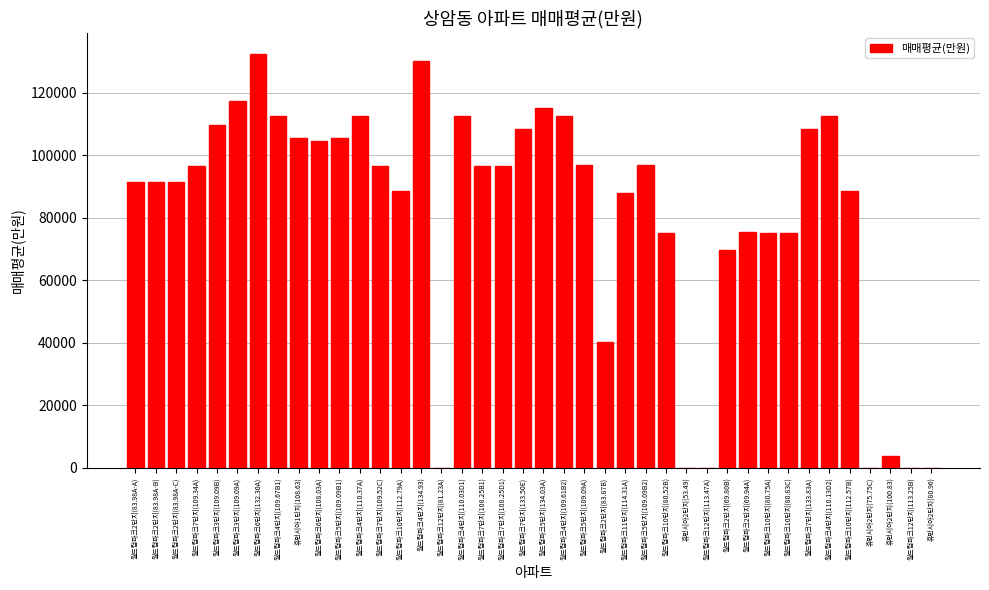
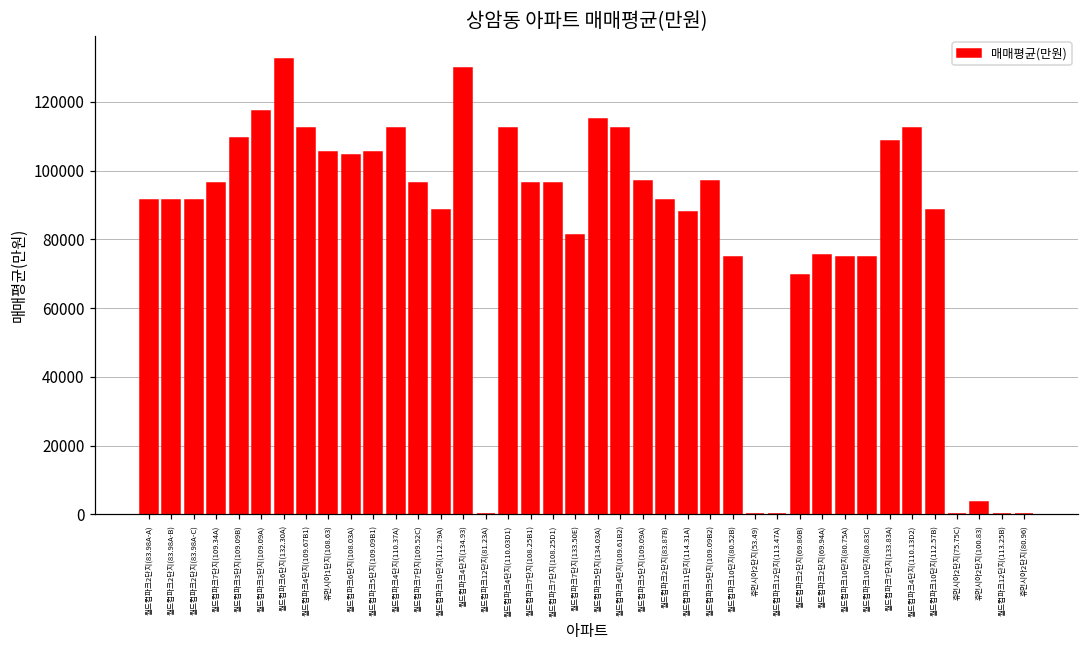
  {
    "월드컵파크2단지(83.98A-A)": 92000,
    "월드컵파크2단지(83.98A-B)": 92000,
    "월드컵파크2단지(83.98A-C)": 92000,
    "월드컵파크7단지(109.34A)": 97000,
    "월드컵파크3단지(109.09B)": 110000,
    "월드컵파크3단지(109.09A)": 117000,
    "월드컵파크6단지(132.30A)": 133000,
    "월드컵파크4단지(109.67B1)": 113000,
    "휴먼시아1단지(108.63)": 106000,
    "월드컵파크6단지(108.03A)": 105000,
    "월드컵파크5단지(109.09B1)": 105000,
    "월드컵파크4단지(110.37A)": 113000,
    "월드컵파크7단지(109.52C)": 97000,
    "월드컵파크10단지(112.79A)": 89000,
    "월드컵파크4단지(134.93)": 130000,
    "월드컵파크12단지(81.23A)": 0,
    "월드컵파크4단지(110.03D1)": 113000,
    "월드컵파크7단지(108.25B1)": 97000,
    "월드컵파크7단지(108.25D1)": 97000,
-   "월드컵파크7단지(133.50E)": 109000,
+   "월드컵파크7단지(133.50E)": 81000,
    "월드컵파크5단지(134.03A)": 115000,
    "월드컵파크4단지(109.61B2)": 113000,
    "월드컵파크5단지(109.09A)": 97000,
-   "월드컵파크2단지(83.87B)": 40000,
+   "월드컵파크2단지(83.87B)": 92000,
    "월드컵파크11단지(114.31A)": 88000,
    "월드컵파크5단지(109.09B2)": 97000,
    "월드컵파크10단지(80.52B)": 75000,
    "휴먼시아2단지(53.49)": 0,
    "월드컵파크12단지(113.47A)": 0,
    "월드컵파크2단지(69.80B)": 70000,
    "월드컵파크2단지(69.94A)": 76000,
    "월드컵파크10단지(80.75A)": 75000,
    "월드컵파크10단지(80.83C)": 75000,
    "월드컵파크7단지(133.83A)": 109000,
    "월드컵파크4단지(110.13D2)": 113000,
    "월드컵파크10단지(112.57B)": 89000,
    "휴먼시아2단지(75.75C)": 0,
    "휴먼시아2단지(100.83)": 4000,
    "월드컵파크12단지(113.25B)": 0,
    "휴먼시아2단지(80.96)": 0
  }
